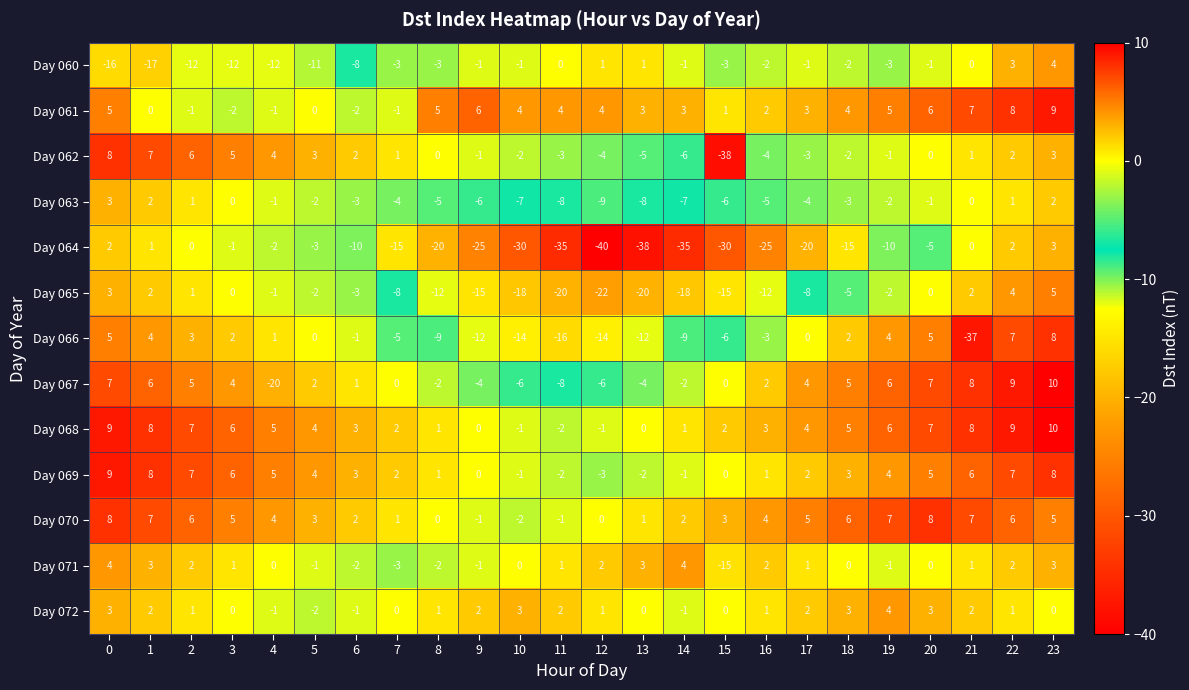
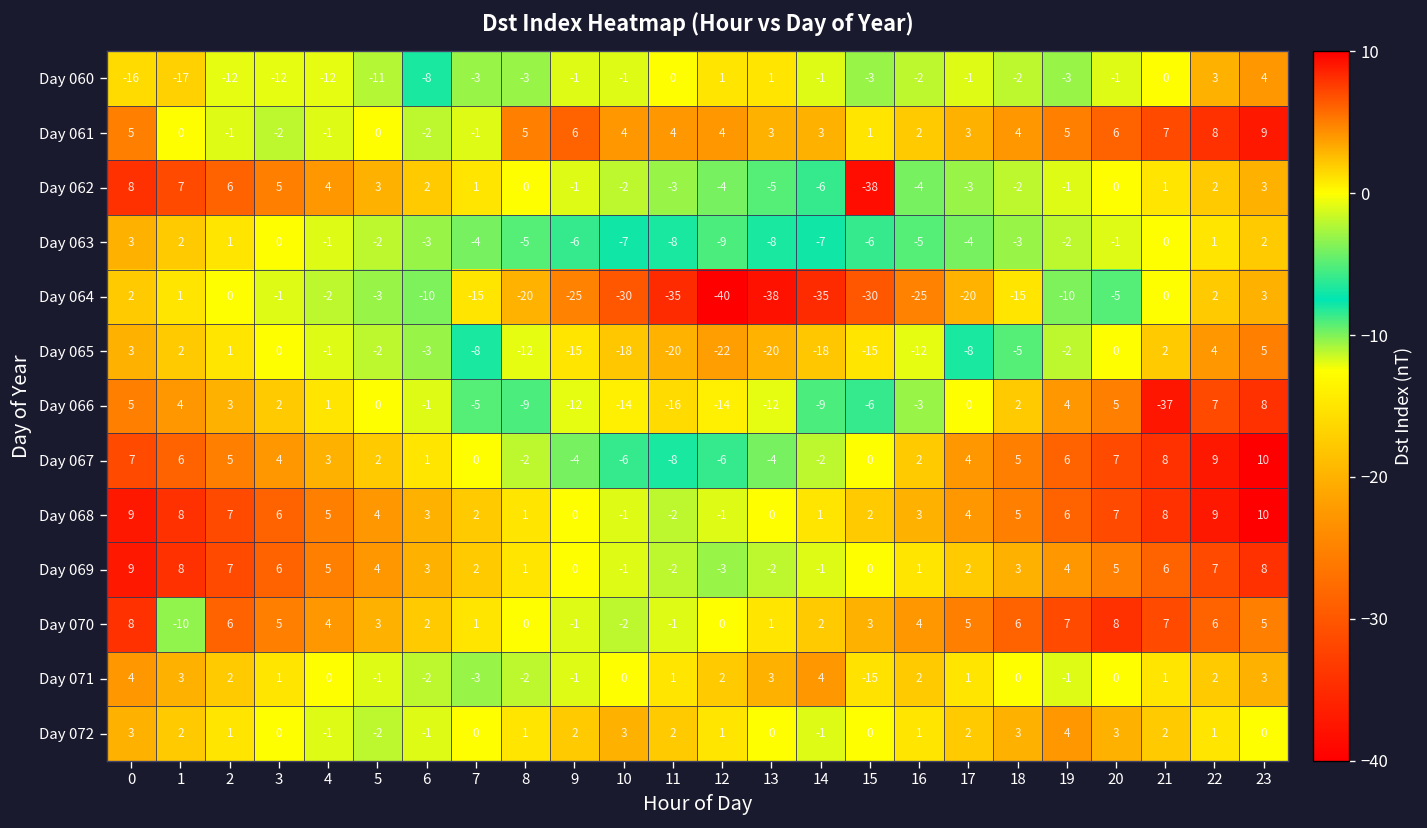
  {
    "Day 067": {
      "0": 7,
      "1": 6,
      "2": 5,
      "3": 4,
-     "4": -20,
+     "4": 3,
      "5": 2,
      "6": 1,
      "7": 0,
      "8": -2,
      "9": -4,
      "10": -6,
      "11": -8,
      "12": -6,
      "13": -4,
      "14": -2,
      "15": 0,
      "16": 2,
      "17": 4,
      "18": 5,
      "19": 6,
      "20": 7,
      "21": 8,
      "22": 9,
      "23": 10
    },
    "Day 070": {
      "0": 8,
-     "1": 7,
+     "1": -10,
      "2": 6,
      "3": 5,
      "4": 4,
      "5": 3,
      "6": 2,
      "7": 1,
      "8": 0,
      "9": -1,
      "10": -2,
      "11": -1,
      "12": 0,
      "13": 1,
      "14": 2,
      "15": 3,
      "16": 4,
      "17": 5,
      "18": 6,
      "19": 7,
      "20": 8,
      "21": 7,
      "22": 6,
      "23": 5
    }
  }
